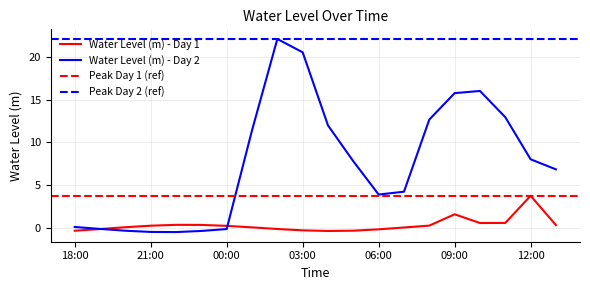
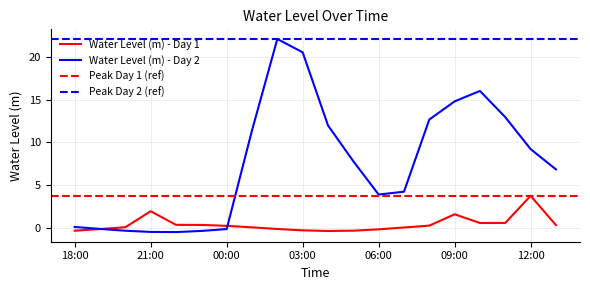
  {
    "Water Level (m) - Day 1": {
      "18:00": 0,
-     "21:00": 0,
+     "21:00": 2,
      "00:00": 0,
      "03:00": 0,
      "06:00": 0,
      "09:00": 2,
      "12:00": 4
    },
    "Water Level (m) - Day 2": {
      "18:00": 0,
      "21:00": 0,
      "00:00": 0,
      "03:00": 21,
      "06:00": 4,
-     "09:00": 16,
-     "12:00": 8
+     "09:00": 15,
+     "12:00": 9
    }
  }
